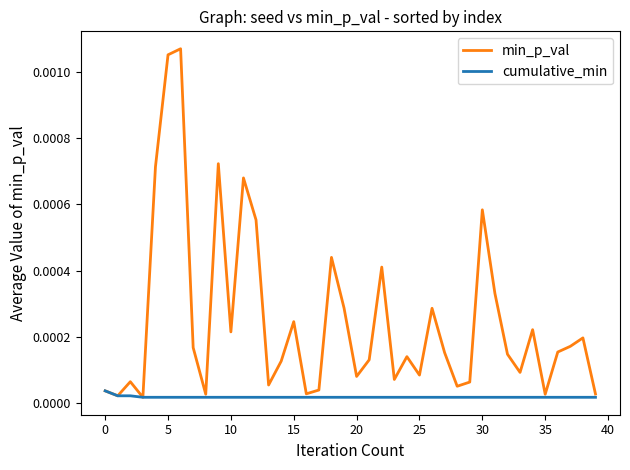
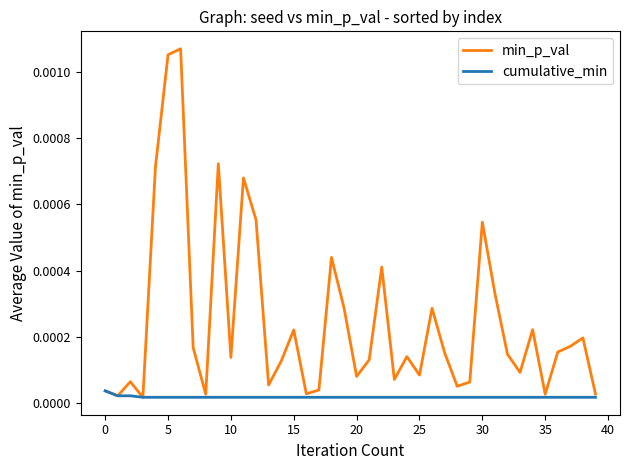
  {
    "min_p_val": {
      "5": 0.00105,
-     "10": 0.00022,
-     "15": 0.00025,
+     "10": 0.00014,
+     "15": 0.00022,
      "20": 0.00008,
      "25": 0.00009,
-     "30": 0.00058,
+     "30": 0.00055,
      "35": 0.00003
    },
    "cumulative_min": {
      "5": 0.00002,
      "10": 0.00002,
      "15": 0.00002,
      "20": 0.00002,
      "25": 0.00002,
      "30": 0.00002,
      "35": 0.00002
    }
  }
